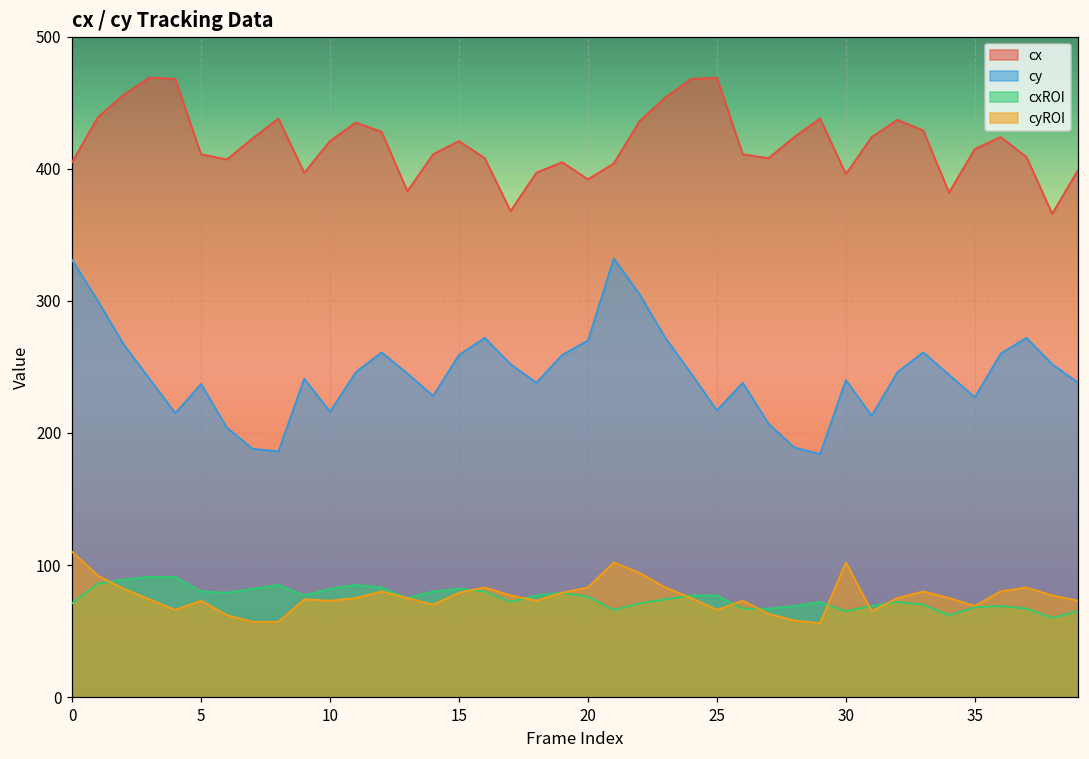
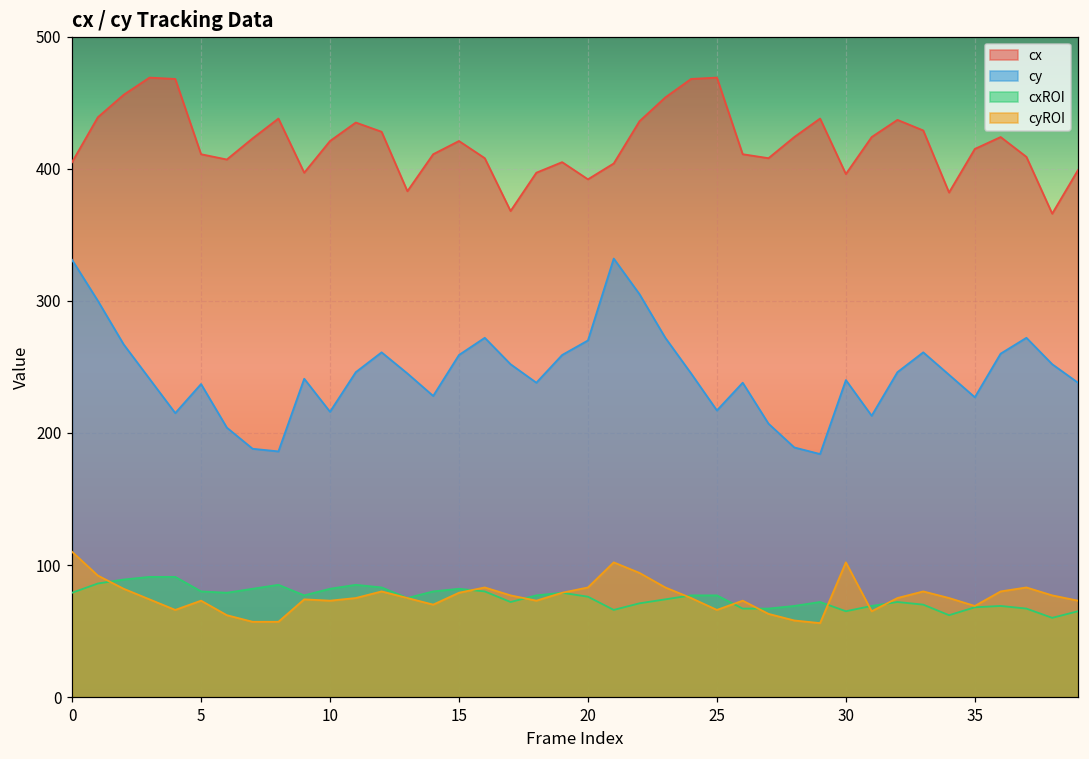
  {
    "cx": {
      "0": 405,
      "5": 411,
      "10": 421,
      "15": 421,
      "20": 392,
      "25": 469,
      "30": 396,
      "35": 415
    },
    "cy": {
      "0": 331,
      "5": 237,
      "10": 216,
      "15": 259,
      "20": 270,
      "25": 217,
      "30": 240,
      "35": 227
    },
    "cxROI": {
-     "0": 71,
+     "0": 79,
      "5": 80,
      "10": 82,
      "15": 82,
      "20": 76,
      "25": 77,
      "30": 65
    },
    "cyROI": {
      "0": 110,
      "5": 73,
      "10": 73,
      "15": 79,
      "20": 83,
      "25": 66,
      "30": 102
    }
  }
